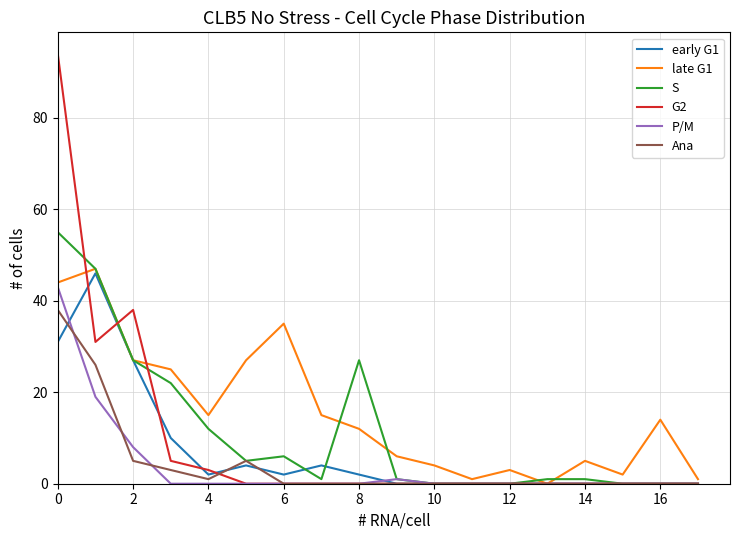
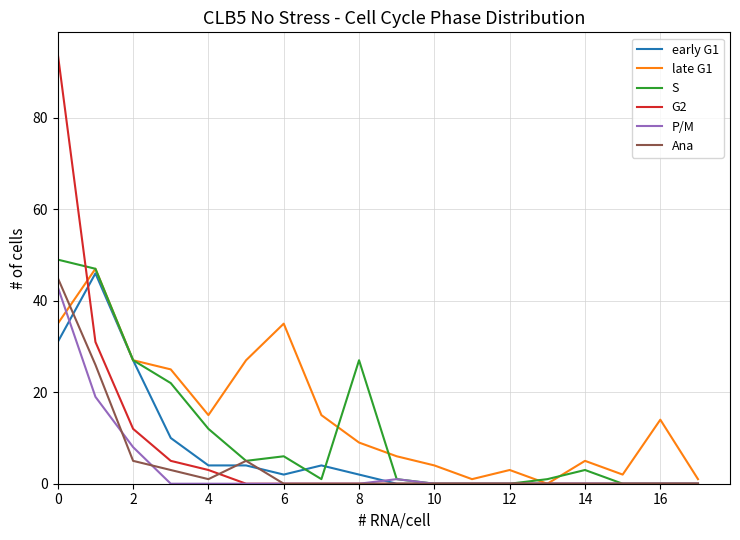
  {
    "early G1": {
      "0": 31,
-     "4": 2,
+     "4": 4,
      "6": 2,
      "8": 2
    },
    "late G1": {
-     "0": 44,
+     "0": 35,
      "4": 15,
      "6": 35,
-     "8": 12,
+     "8": 9,
      "10": 4,
      "12": 3,
      "14": 5,
      "16": 14
    },
    "S": {
-     "0": 55,
+     "0": 49,
      "4": 12,
      "6": 6,
      "8": 27,
-     "14": 1
+     "14": 3
    },
    "G2": {
      "0": 94,
-     "2": 38,
+     "2": 12,
      "4": 3
    },
    "P/M": {
      "0": 43,
      "2": 8,
      "4": 0
    },
    "Ana": {
-     "0": 38,
+     "0": 45,
      "2": 5,
      "4": 1
    }
  }
